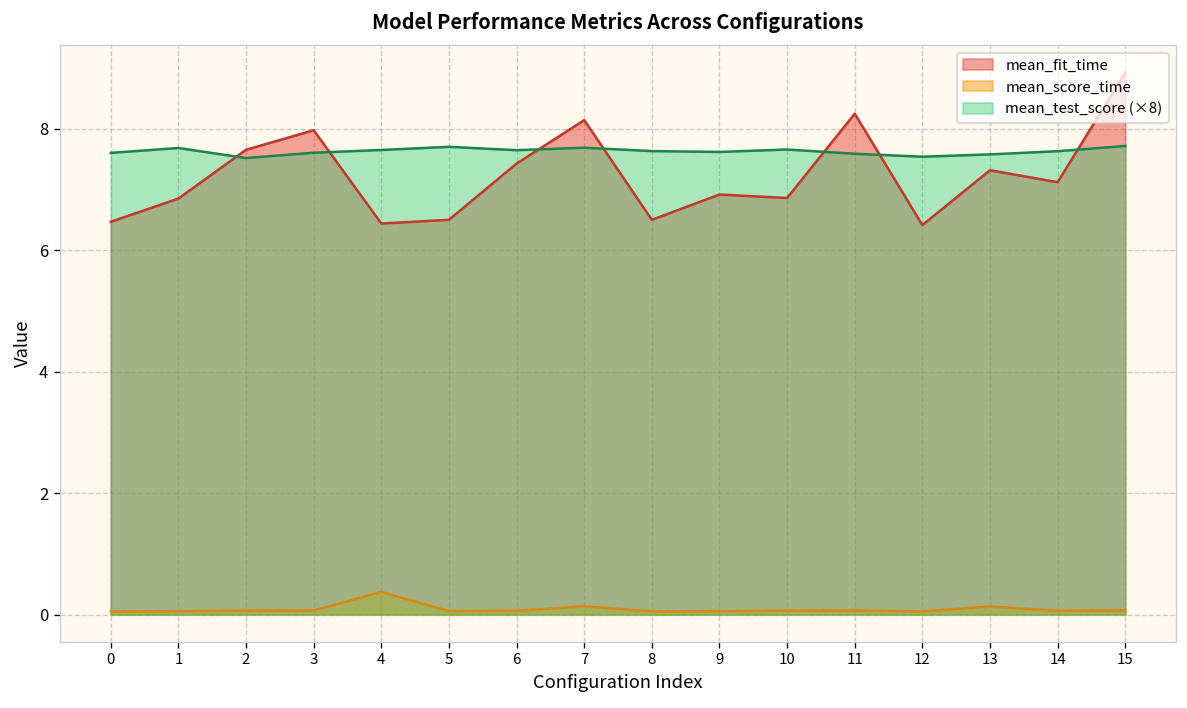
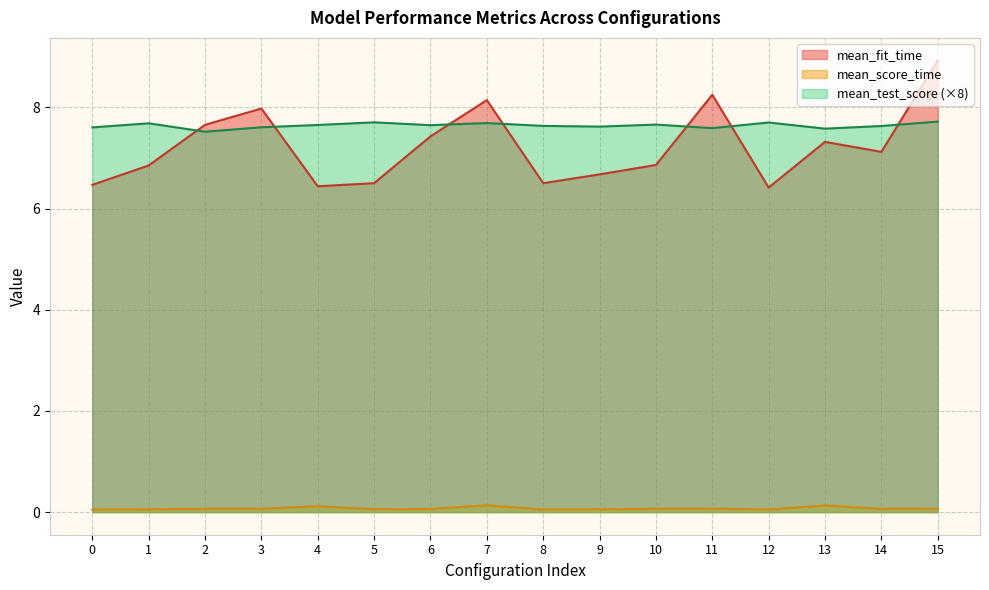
  {
    "mean_fit_time": {
      "0": 6.5,
      "1": 6.9,
      "2": 7.7,
      "3": 8.0,
      "4": 6.4,
      "5": 6.5,
      "6": 7.4,
      "7": 8.1,
      "8": 6.5,
-     "9": 6.9,
+     "9": 6.7,
      "10": 6.9,
      "11": 8.2,
      "12": 6.4,
      "13": 7.3,
      "14": 7.1
    },
    "mean_score_time": {
      "0": 0.1,
      "1": 0.1,
      "2": 0.1,
      "3": 0.1,
-     "4": 0.4,
+     "4": 0.1,
      "5": 0.1,
      "6": 0.1,
      "7": 0.1,
      "8": 0.1,
      "9": 0.1,
      "10": 0.1,
      "11": 0.1,
      "12": 0.1,
      "13": 0.1,
      "14": 0.1,
      "15": 0.1
    },
    "mean_test_score (×8)": {
      "0": 7.6,
      "1": 7.7,
      "2": 7.5,
      "3": 7.6,
      "4": 7.7,
      "5": 7.7,
      "6": 7.6,
      "7": 7.7,
      "8": 7.6,
      "9": 7.6,
      "10": 7.7,
      "11": 7.6,
-     "12": 7.5,
+     "12": 7.7,
      "13": 7.6,
      "14": 7.6,
      "15": 7.7
    }
  }
